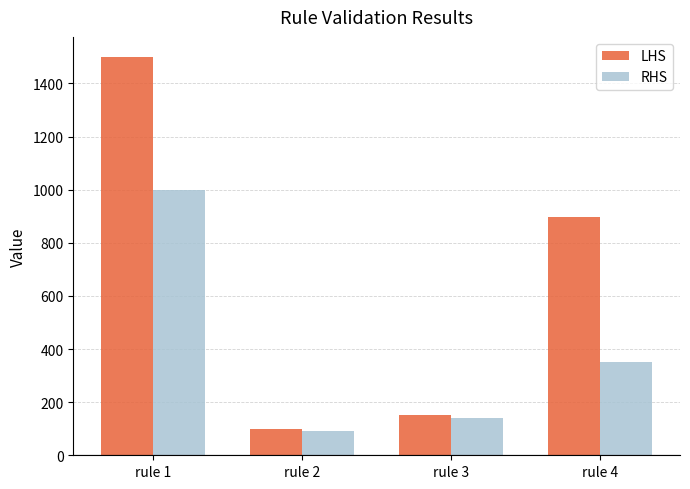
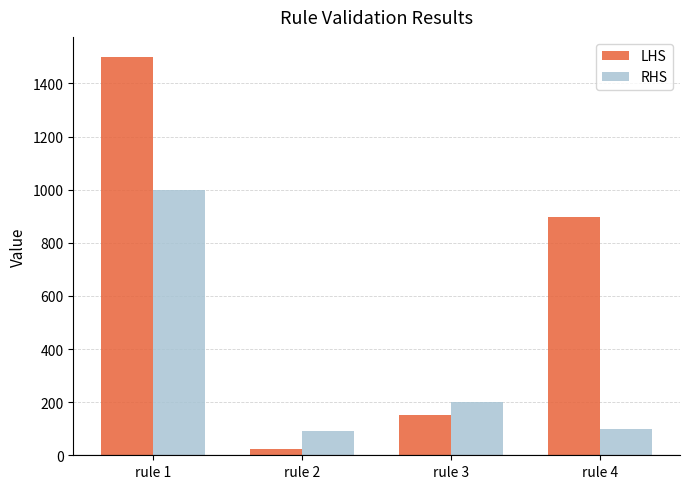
  {
    "LHS": {
      "rule 1": 1500,
-     "rule 2": 100,
+     "rule 2": 20,
      "rule 3": 150,
      "rule 4": 900
    },
    "RHS": {
      "rule 1": 1000,
      "rule 2": 90,
-     "rule 3": 140,
-     "rule 4": 350
+     "rule 3": 200,
+     "rule 4": 100
    }
  }
